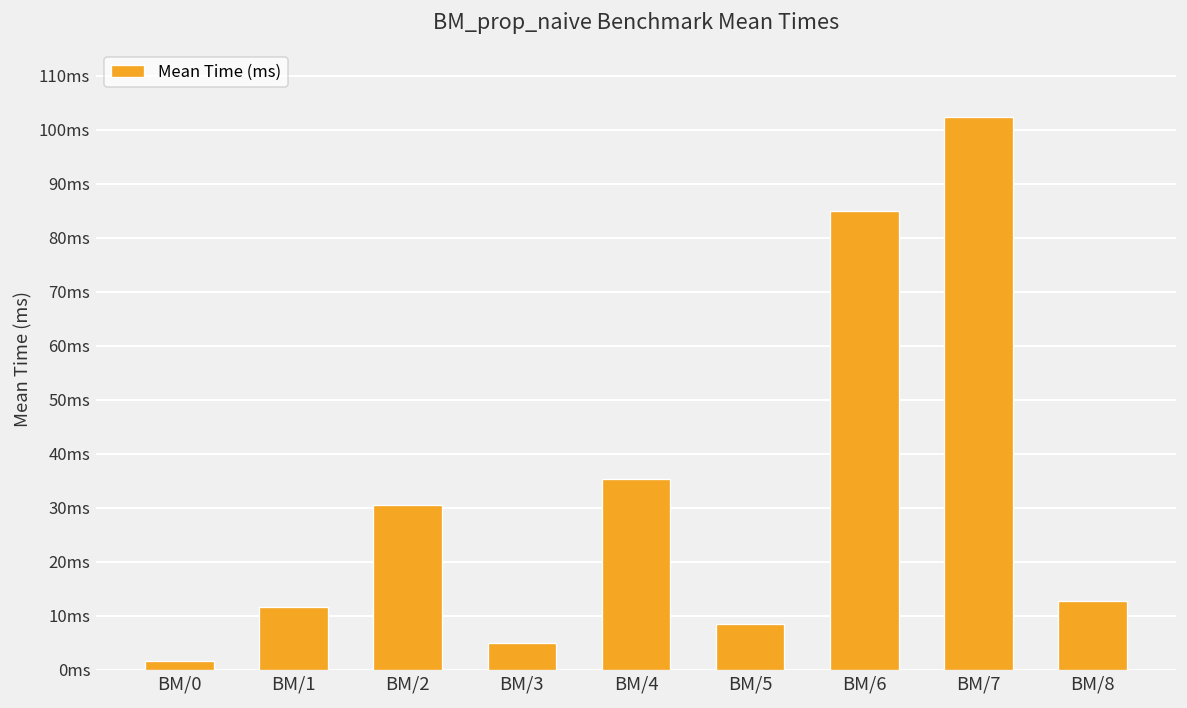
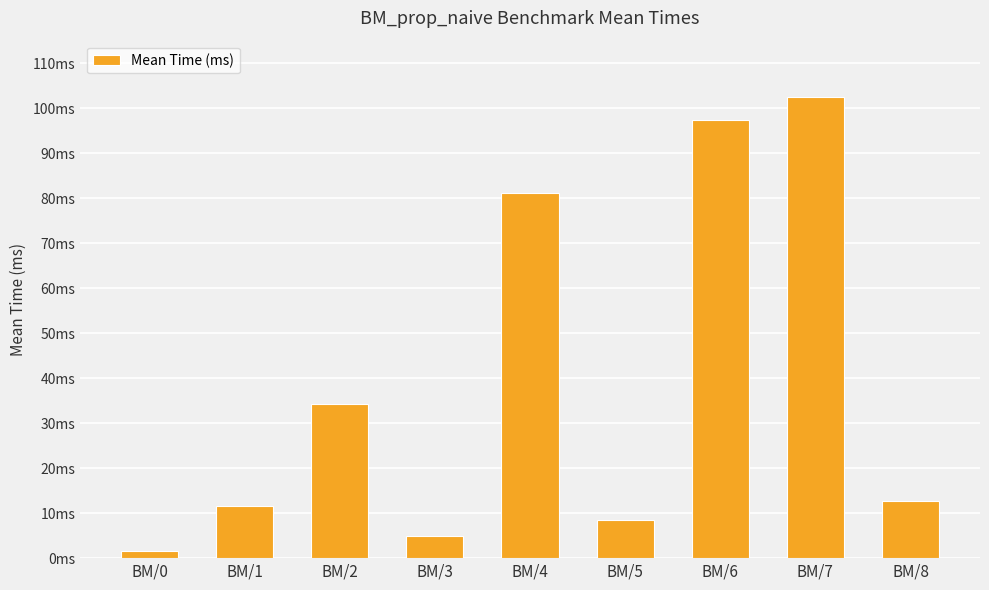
  {
    "BM/0": "2ms",
    "BM/1": "12ms",
-   "BM/2": "30ms",
+   "BM/2": "34ms",
    "BM/3": "5ms",
-   "BM/4": "35ms",
+   "BM/4": "81ms",
    "BM/5": "8ms",
-   "BM/6": "85ms",
+   "BM/6": "97ms",
    "BM/7": "102ms",
    "BM/8": "13ms"
  }
